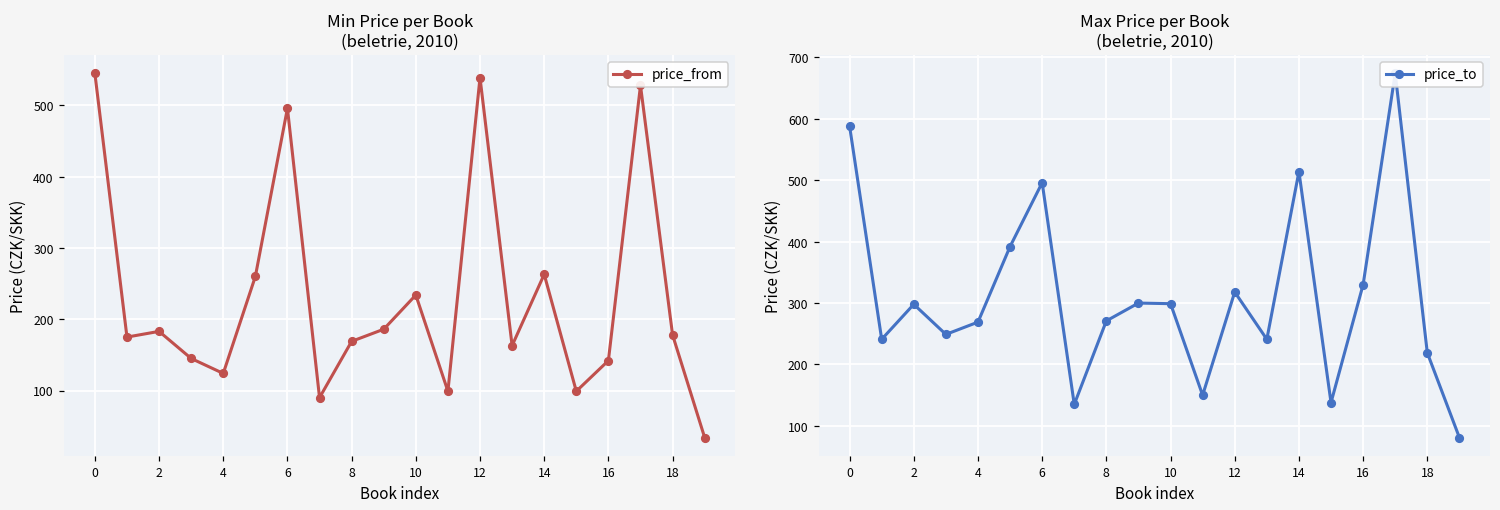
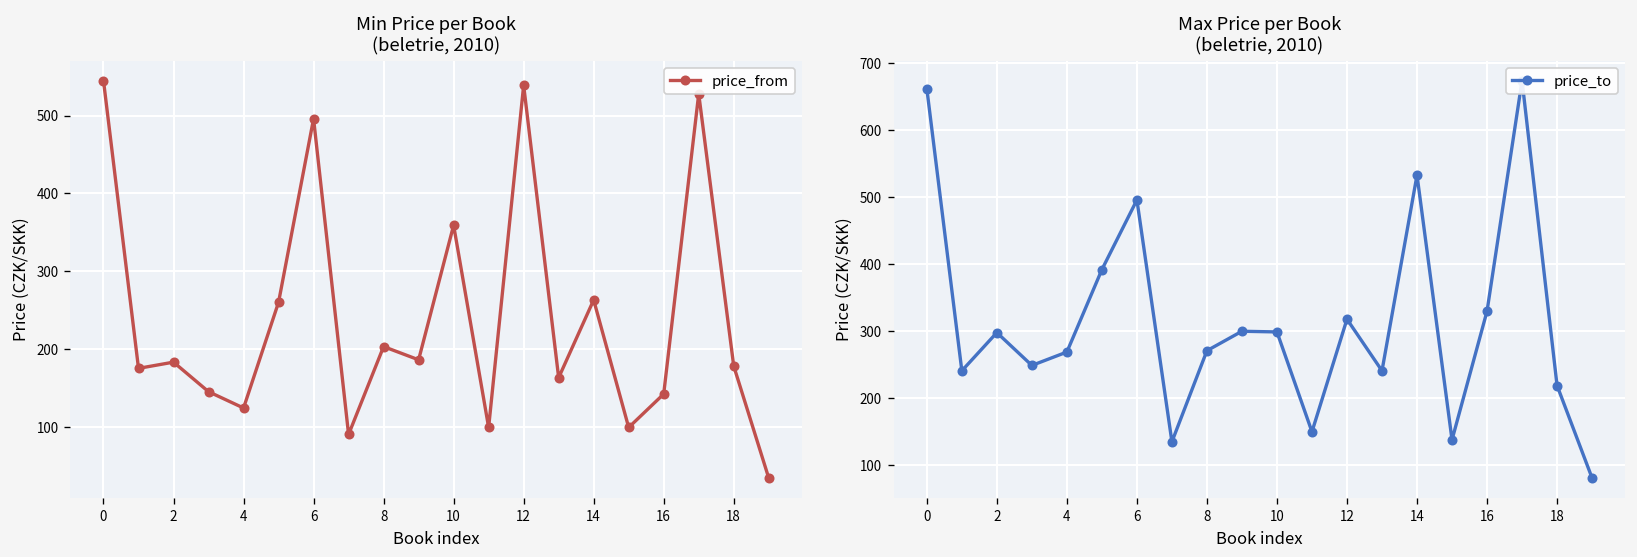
  {
    "Min Price per Book (beletrie, 2010)": {
      "0": 550,
      "2": 180,
      "4": 120,
      "6": 500,
-     "8": 170,
-     "10": 230,
+     "8": 200,
+     "10": 360,
      "12": 540,
      "14": 260,
      "16": 140,
      "18": 180
    },
    "Max Price per Book (beletrie, 2010)": {
-     "0": 590,
+     "0": 660,
      "2": 300,
      "4": 270,
      "6": 500,
      "8": 270,
      "10": 300,
      "12": 320,
-     "14": 510,
+     "14": 530,
      "16": 330,
      "18": 220
    }
  }
